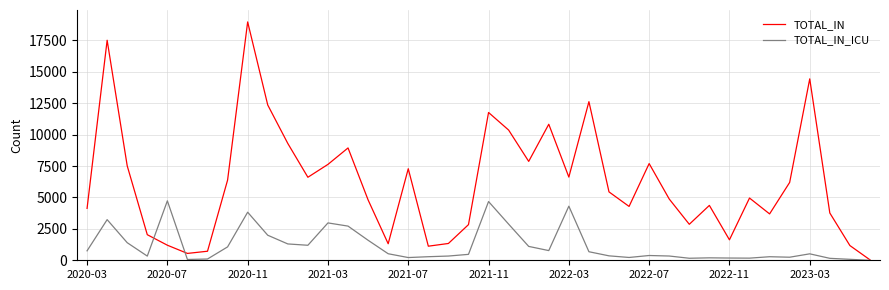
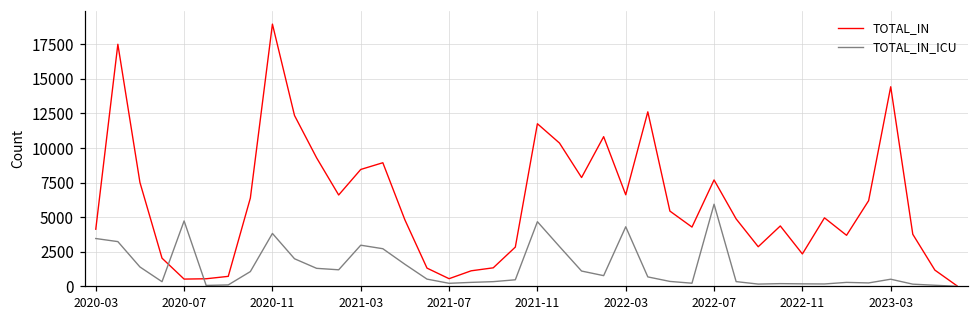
  {
    "TOTAL_IN": {
      "2020-03": 4100,
-     "2020-07": 1200,
+     "2020-07": 500,
      "2020-11": 19000,
-     "2021-03": 7600,
-     "2021-07": 7300,
+     "2021-03": 8500,
+     "2021-07": 600,
      "2021-11": 11800,
      "2022-03": 6600,
      "2022-07": 7700,
-     "2022-11": 1600,
+     "2022-11": 2300,
      "2023-03": 14400
    },
    "TOTAL_IN_ICU": {
-     "2020-03": 800,
+     "2020-03": 3500,
      "2020-07": 4700,
      "2020-11": 3800,
      "2021-03": 3000,
      "2021-07": 200,
      "2021-11": 4700,
      "2022-03": 4300,
-     "2022-07": 400,
+     "2022-07": 5900,
      "2022-11": 200,
      "2023-03": 500
    }
  }
